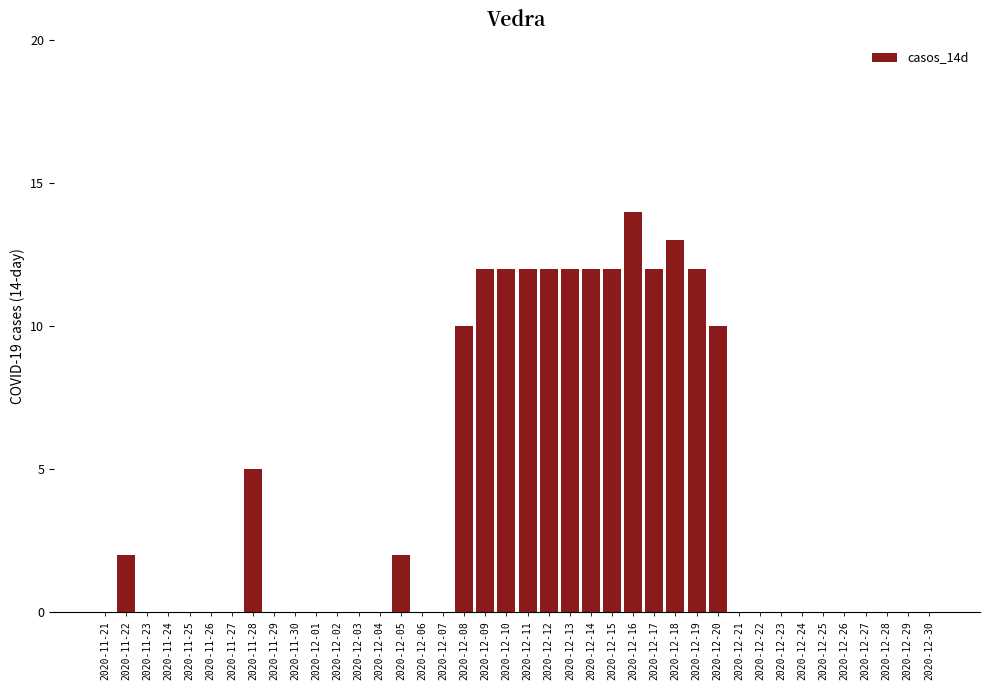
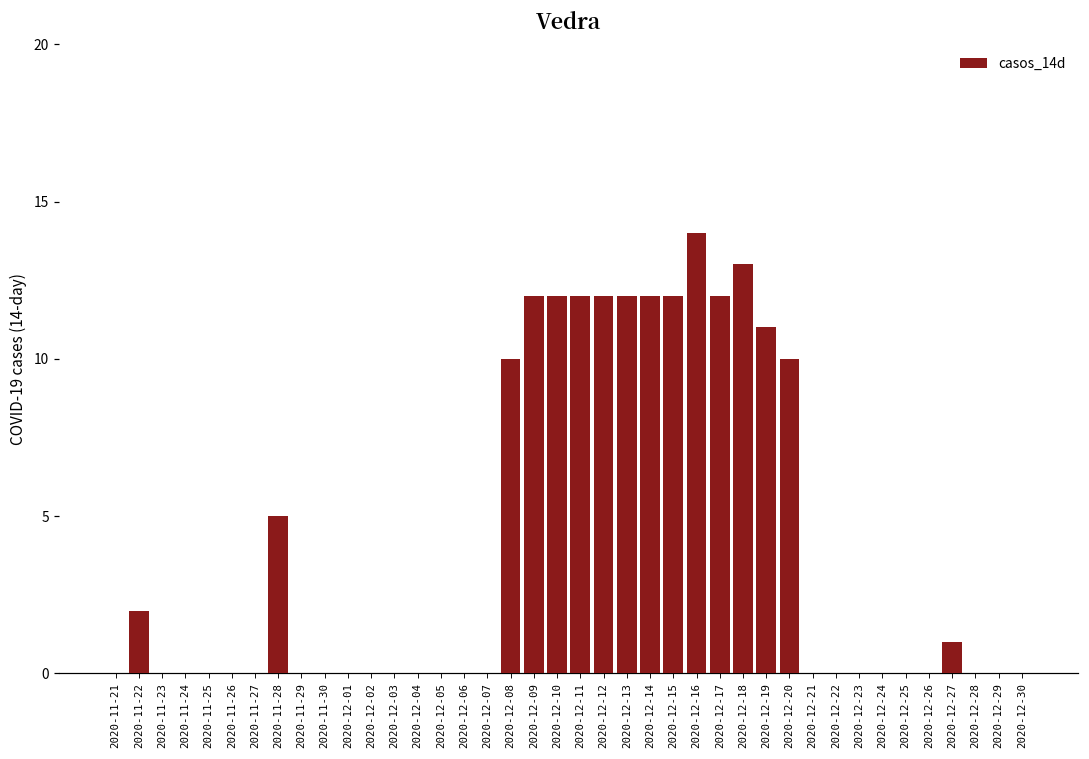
  {
    "2020-11-21": 0,
    "2020-11-22": 2,
    "2020-11-23": 0,
    "2020-11-24": 0,
    "2020-11-25": 0,
    "2020-11-26": 0,
    "2020-11-27": 0,
    "2020-11-28": 5,
    "2020-11-29": 0,
    "2020-11-30": 0,
    "2020-12-01": 0,
    "2020-12-02": 0,
    "2020-12-03": 0,
    "2020-12-04": 0,
-   "2020-12-05": 2,
+   "2020-12-05": 0,
    "2020-12-06": 0,
    "2020-12-07": 0,
    "2020-12-08": 10,
    "2020-12-09": 12,
    "2020-12-10": 12,
    "2020-12-11": 12,
    "2020-12-12": 12,
    "2020-12-13": 12,
    "2020-12-14": 12,
    "2020-12-15": 12,
    "2020-12-16": 14,
    "2020-12-17": 12,
    "2020-12-18": 13,
-   "2020-12-19": 12,
+   "2020-12-19": 11,
    "2020-12-20": 10,
    "2020-12-21": 0,
    "2020-12-22": 0,
    "2020-12-23": 0,
    "2020-12-24": 0,
    "2020-12-25": 0,
    "2020-12-26": 0,
-   "2020-12-27": 0,
+   "2020-12-27": 1,
    "2020-12-28": 0,
    "2020-12-29": 0,
    "2020-12-30": 0
  }
